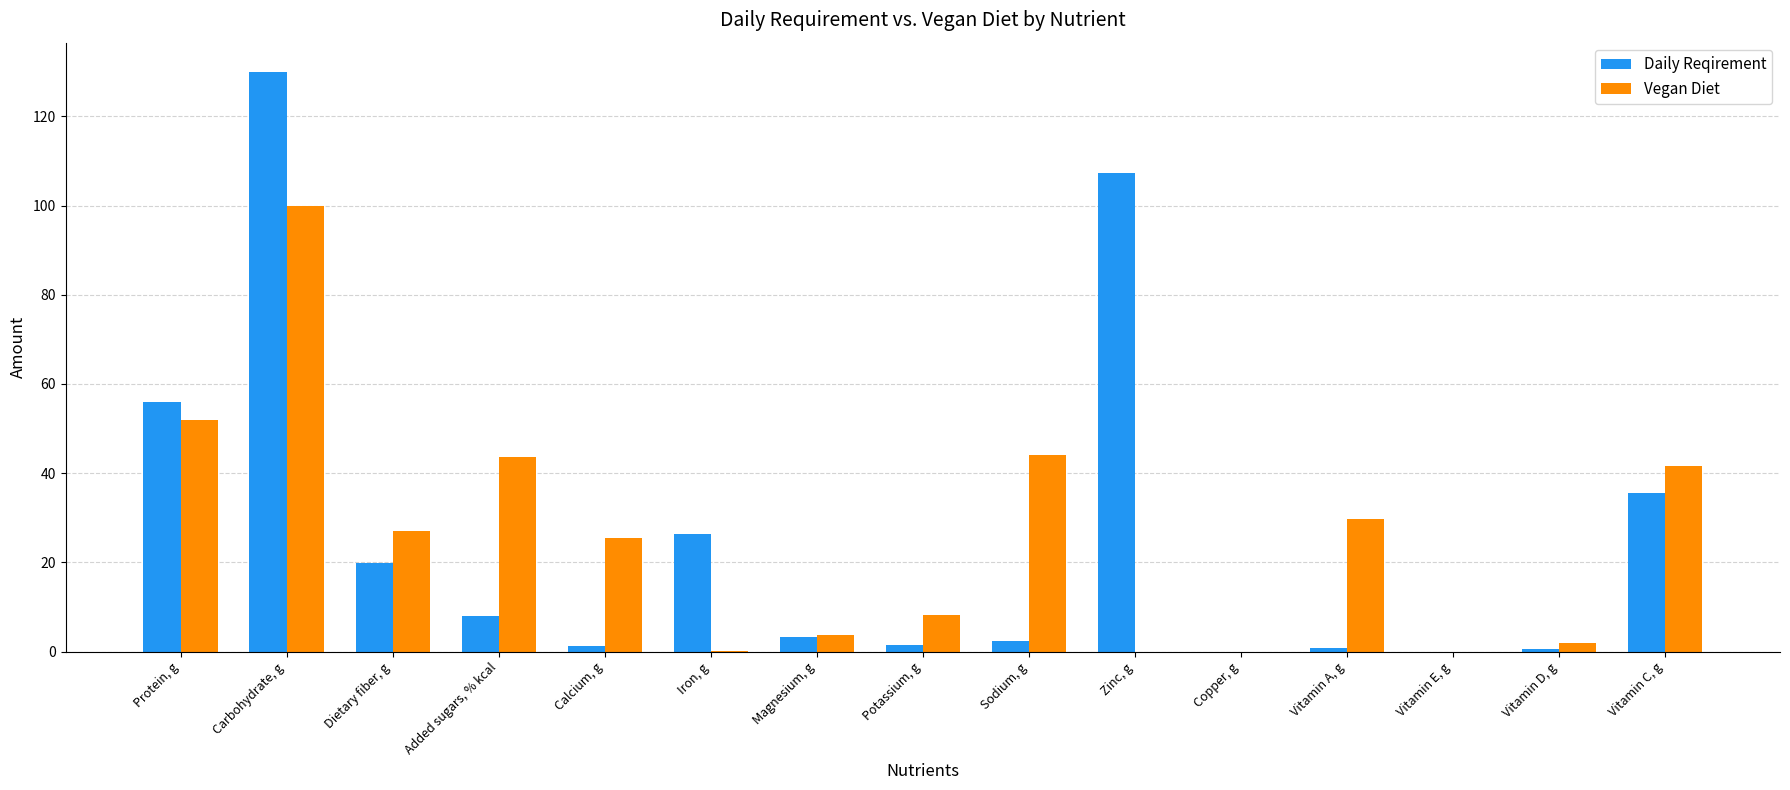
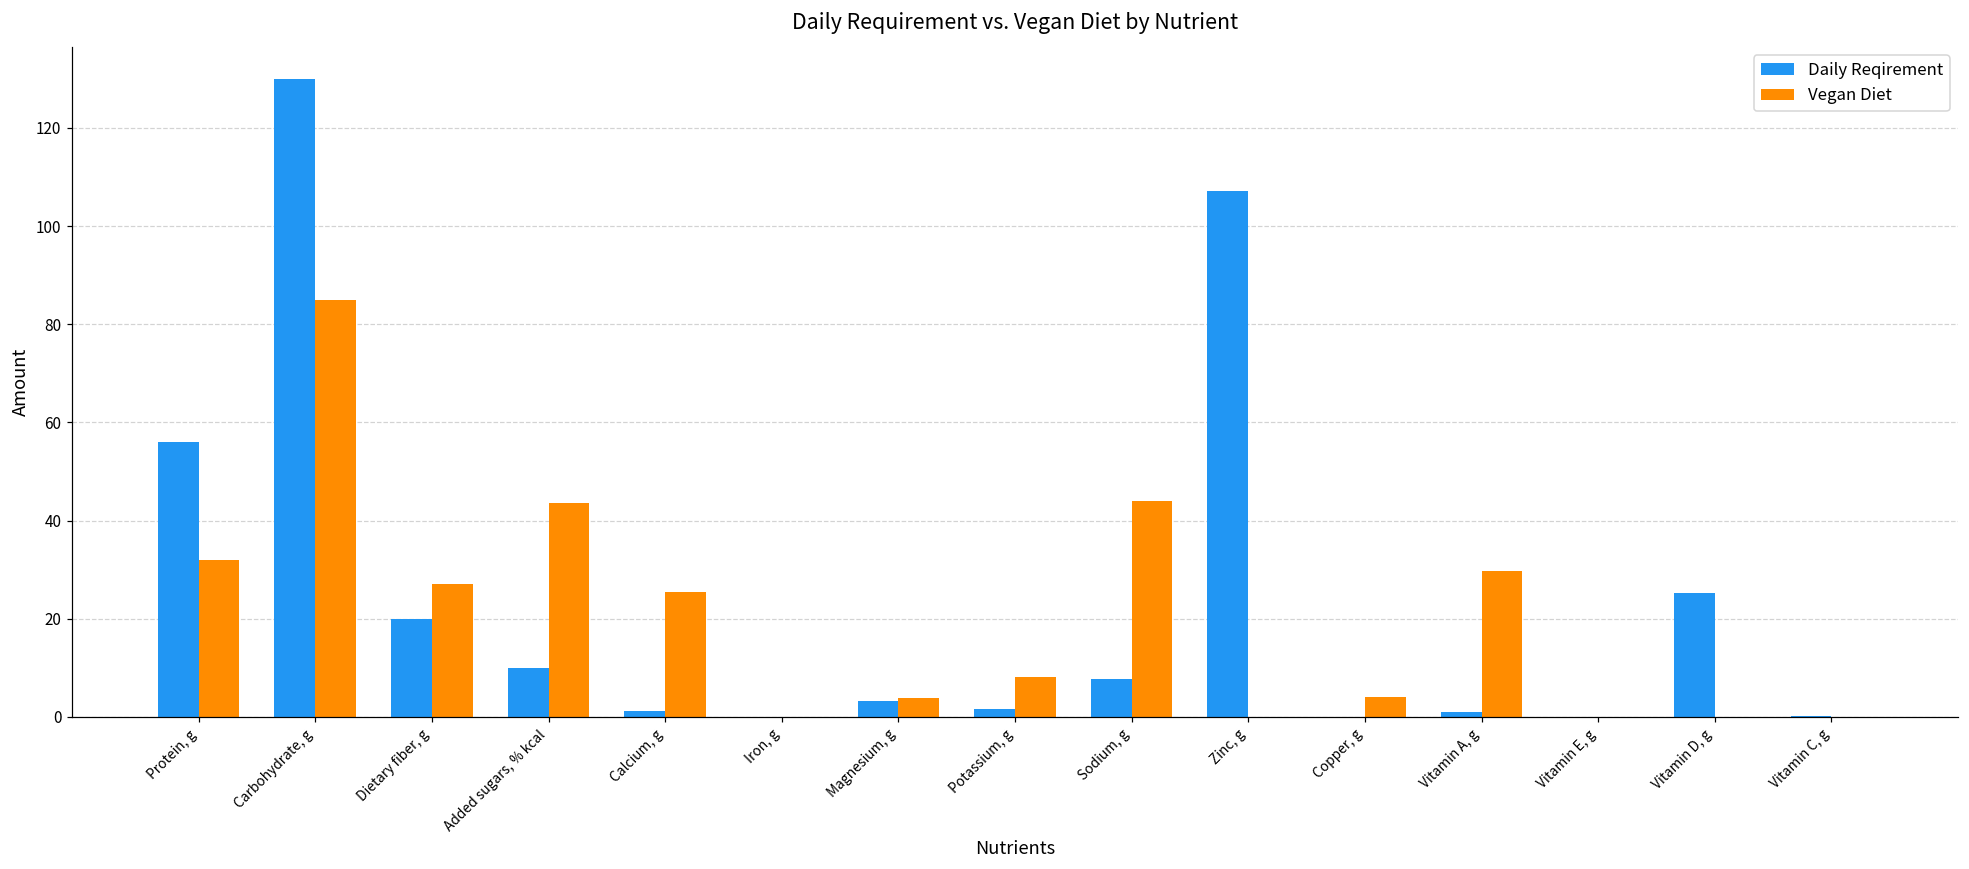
  {
    "Daily Reqirement": {
      "Protein, g": 56,
      "Carbohydrate, g": 130,
      "Dietary fiber, g": 20,
-     "Added sugars, % kcal": 8,
+     "Added sugars, % kcal": 10,
      "Calcium, g": 1,
-     "Iron, g": 26,
+     "Iron, g": 0,
      "Magnesium, g": 3,
      "Potassium, g": 2,
-     "Sodium, g": 2,
+     "Sodium, g": 8,
      "Zinc, g": 107,
      "Vitamin A, g": 1,
-     "Vitamin D, g": 1,
-     "Vitamin C, g": 36
+     "Vitamin D, g": 25,
+     "Vitamin C, g": 0
    },
    "Vegan Diet": {
-     "Protein, g": 52,
-     "Carbohydrate, g": 100,
+     "Protein, g": 32,
+     "Carbohydrate, g": 85,
      "Dietary fiber, g": 27,
      "Added sugars, % kcal": 44,
      "Calcium, g": 25,
      "Magnesium, g": 4,
      "Potassium, g": 8,
      "Sodium, g": 44,
-     "Copper, g": 0,
+     "Copper, g": 4,
      "Vitamin A, g": 30,
-     "Vitamin D, g": 2,
-     "Vitamin C, g": 42
+     "Vitamin D, g": 0,
+     "Vitamin C, g": 0
    }
  }
